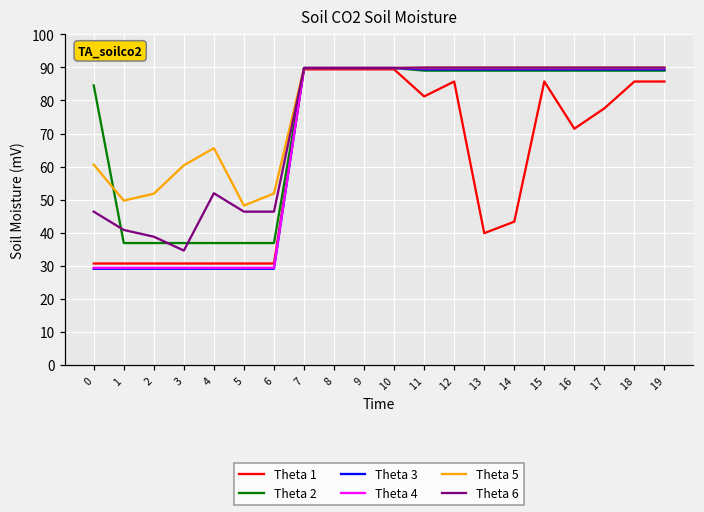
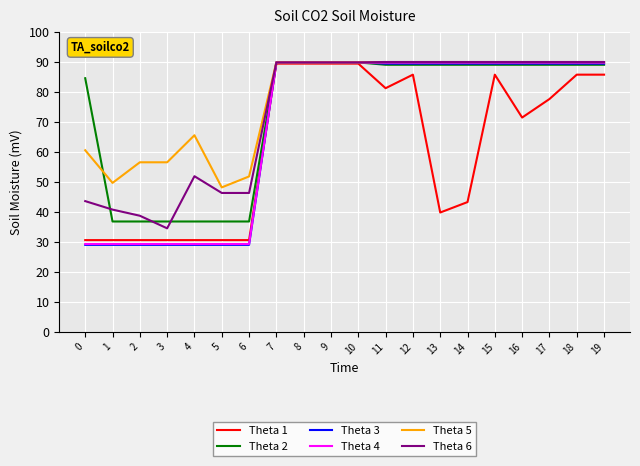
  {
    "Theta 1": {
      "0": 31,
      "1": 31,
      "2": 31,
      "3": 31,
      "4": 31,
      "5": 31,
      "6": 31,
      "11": 81,
      "12": 86,
      "13": 40,
      "14": 43,
      "15": 86,
      "16": 71,
      "17": 78,
      "18": 86,
      "19": 86
    },
    "Theta 2": {
      "0": 85,
      "1": 37,
      "2": 37,
      "3": 37,
      "4": 37,
      "5": 37,
      "6": 37
    },
    "Theta 5": {
      "0": 61,
      "1": 50,
-     "2": 52,
-     "3": 60,
+     "2": 57,
+     "3": 57,
      "4": 66,
      "5": 48,
      "6": 52
    },
    "Theta 6": {
-     "0": 46,
+     "0": 44,
      "1": 41,
      "2": 39,
      "3": 35,
      "4": 52,
      "5": 46,
      "6": 46
    }
  }
